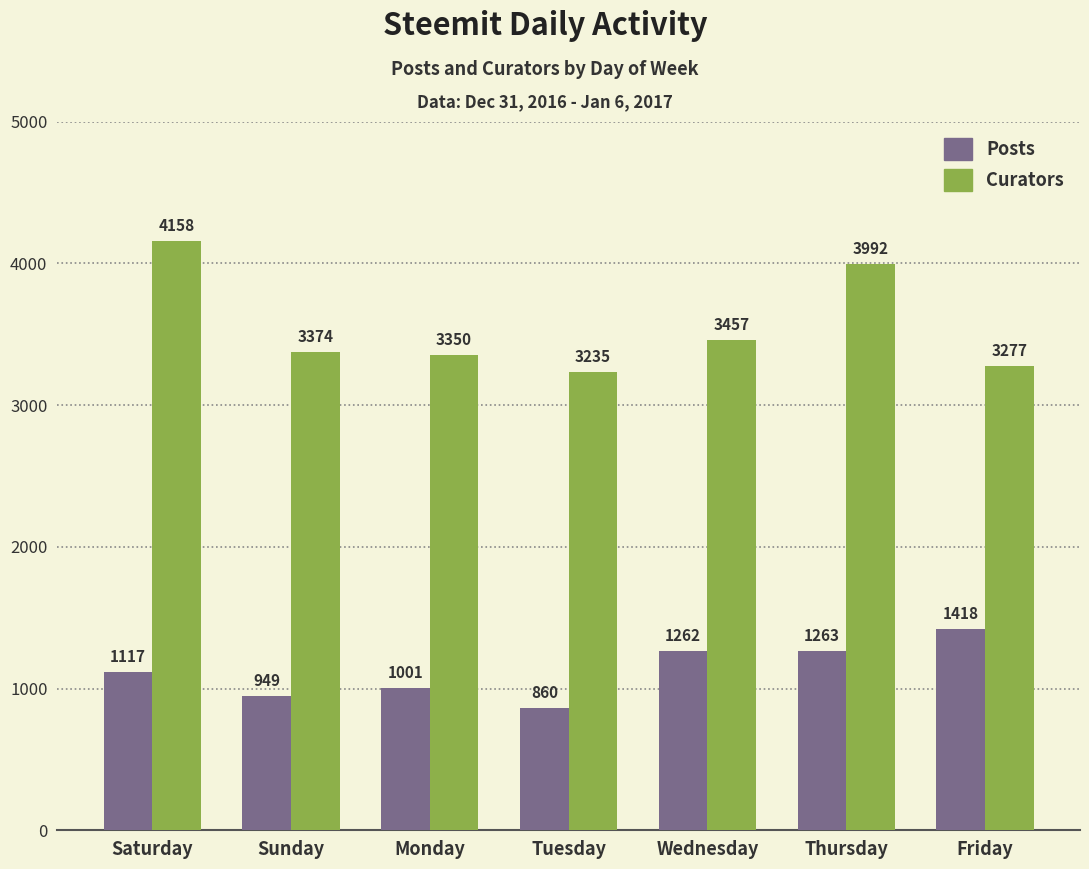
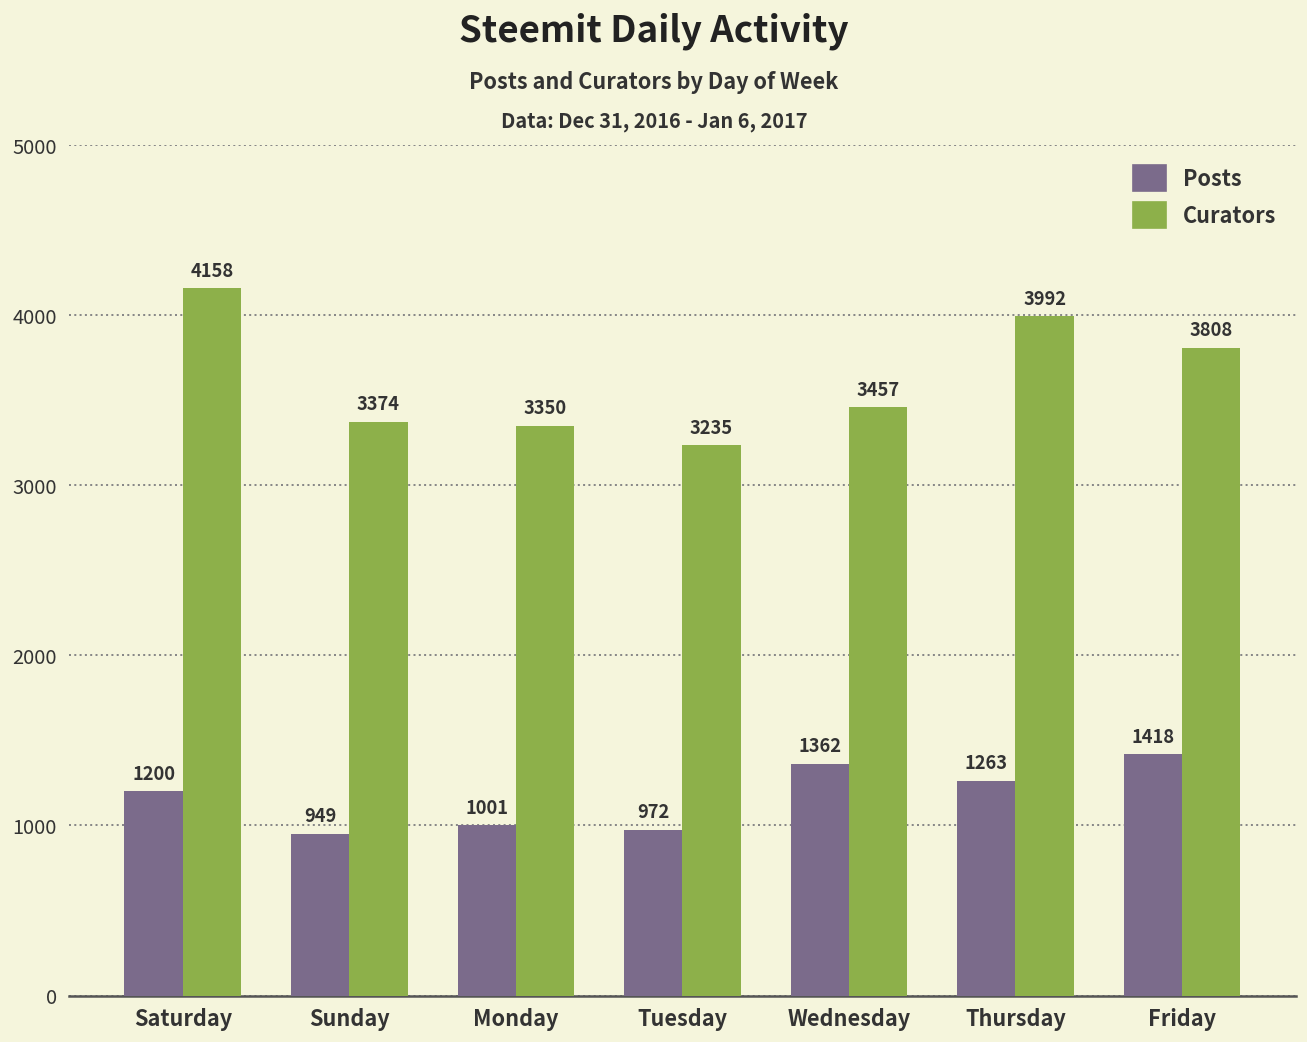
  {
    "Posts": {
-     "Saturday": 1117,
+     "Saturday": 1200,
      "Sunday": 949,
      "Monday": 1001,
-     "Tuesday": 860,
-     "Wednesday": 1262,
+     "Tuesday": 972,
+     "Wednesday": 1362,
      "Thursday": 1263,
      "Friday": 1418
    },
    "Curators": {
      "Saturday": 4158,
      "Sunday": 3374,
      "Monday": 3350,
      "Tuesday": 3235,
      "Wednesday": 3457,
      "Thursday": 3992,
-     "Friday": 3277
+     "Friday": 3808
    }
  }
